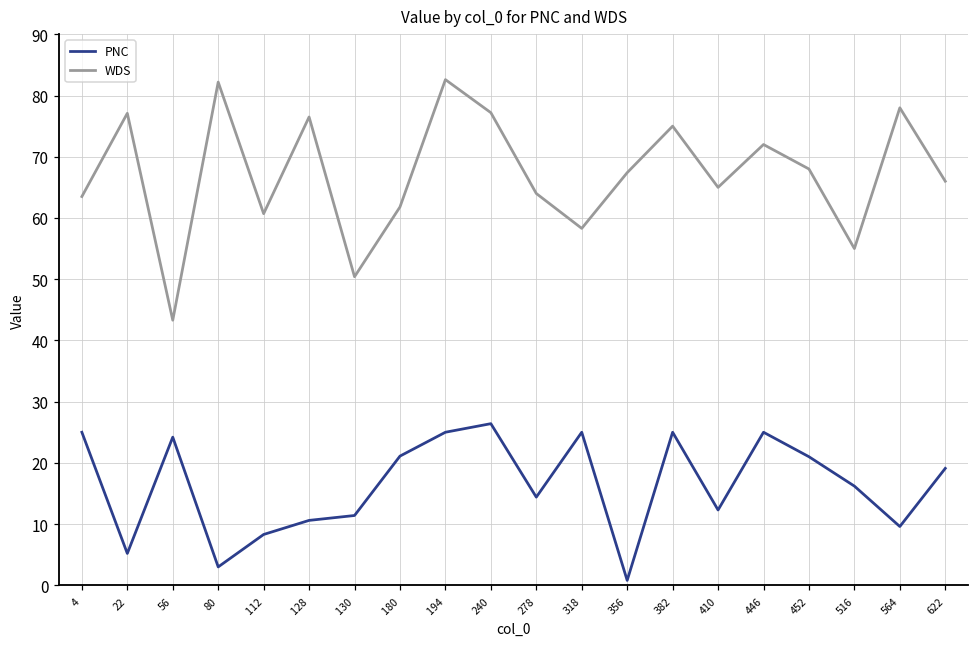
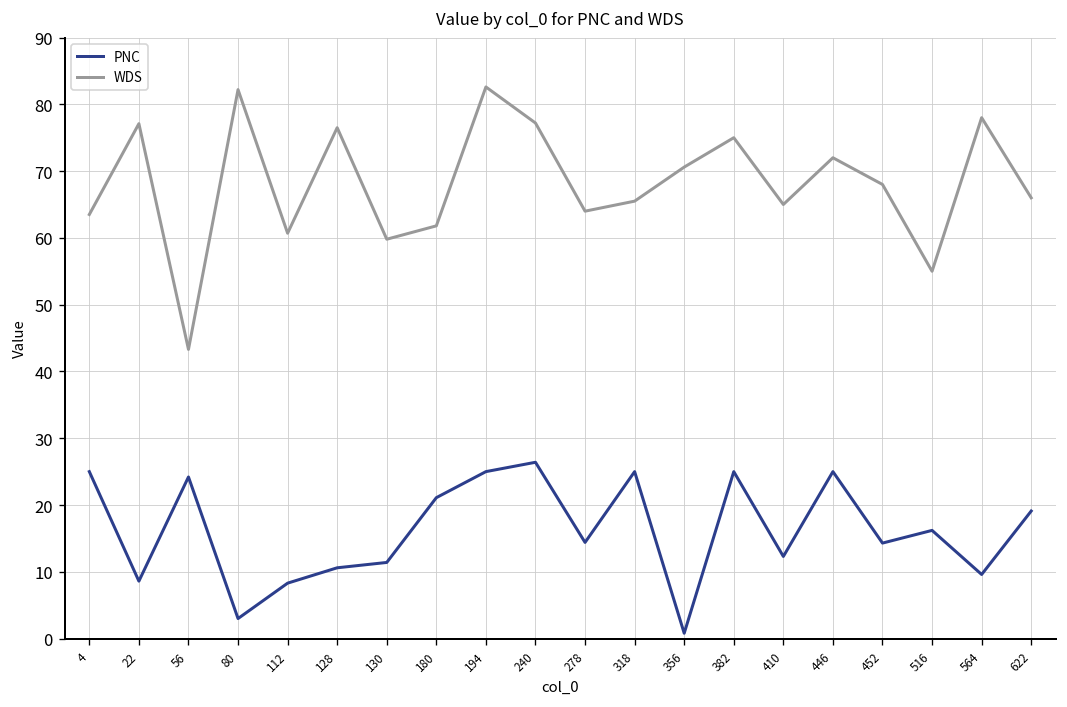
  {
    "PNC": {
      "4": 25,
-     "22": 5,
+     "22": 9,
      "56": 24,
      "80": 3,
      "112": 8,
      "128": 11,
      "130": 11,
      "180": 21,
      "194": 25,
      "240": 26,
      "278": 14,
      "318": 25,
      "356": 1,
      "382": 25,
      "410": 12,
      "446": 25,
-     "452": 21,
+     "452": 14,
      "516": 16,
      "564": 10,
      "622": 19
    },
    "WDS": {
      "4": 64,
      "22": 77,
      "56": 43,
      "80": 82,
      "112": 61,
      "128": 77,
-     "130": 50,
+     "130": 60,
      "180": 62,
      "194": 83,
      "240": 77,
      "278": 64,
-     "318": 58,
-     "356": 67,
+     "318": 66,
+     "356": 71,
      "382": 75,
      "410": 65,
      "446": 72,
      "452": 68,
      "516": 55,
      "564": 78,
      "622": 66
    }
  }
